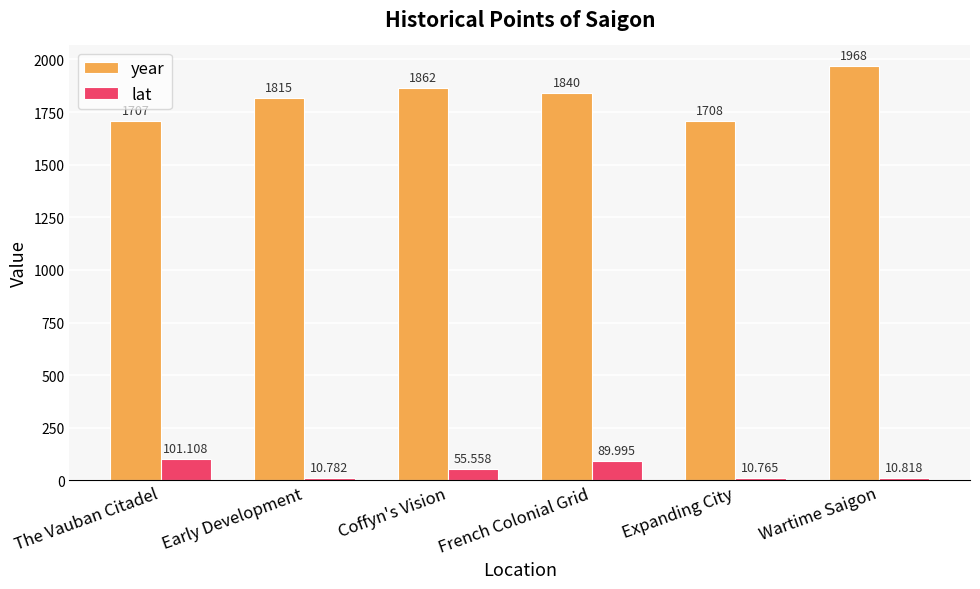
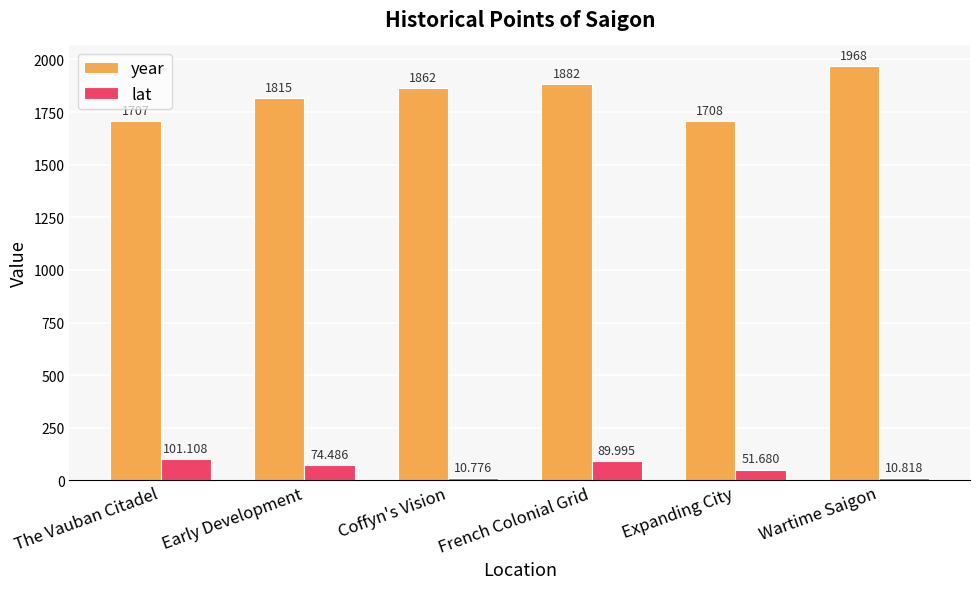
  {
    "year": {
      "Early Development": 1815,
      "Coffyn's Vision": 1862,
-     "French Colonial Grid": 1840,
+     "French Colonial Grid": 1882,
      "Expanding City": 1708,
      "Wartime Saigon": 1968
    },
    "lat": {
      "The Vauban Citadel": 101.108,
-     "Early Development": 10.782,
-     "Coffyn's Vision": 55.558,
+     "Early Development": 74.486,
+     "Coffyn's Vision": 10.776,
      "French Colonial Grid": 89.995,
-     "Expanding City": 10.765,
+     "Expanding City": 51.680,
      "Wartime Saigon": 10.818
    }
  }
